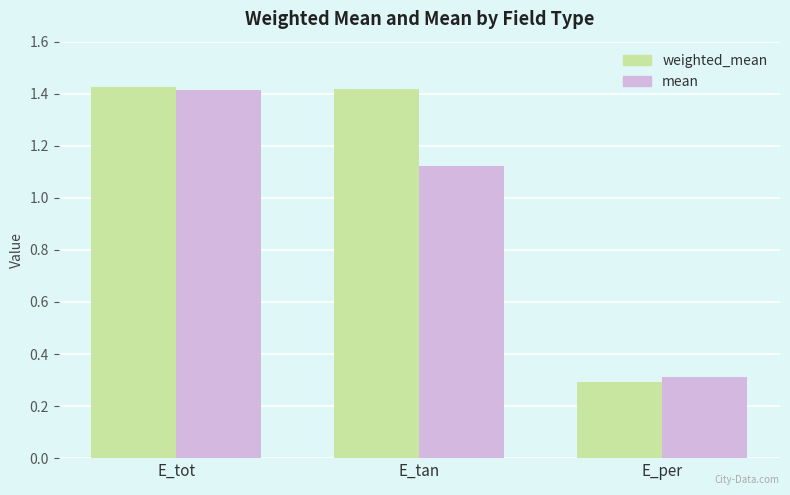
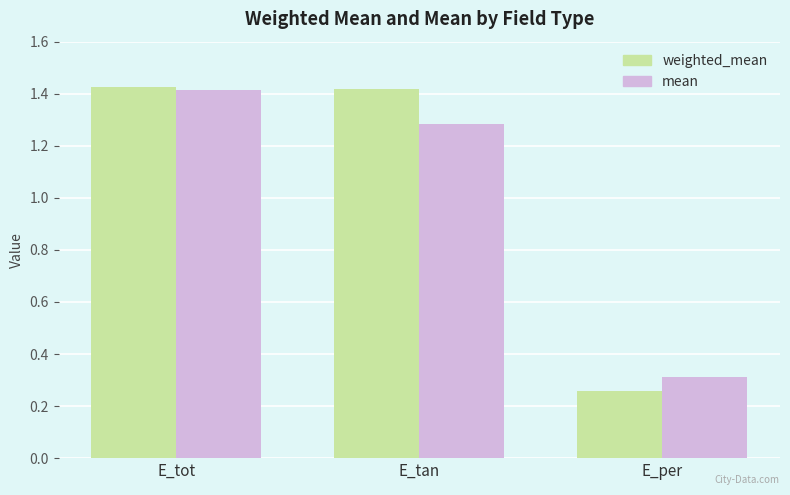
  {
    "weighted_mean": {
      "E_tot": 1.42,
      "E_tan": 1.42,
-     "E_per": 0.29
+     "E_per": 0.26
    },
    "mean": {
      "E_tot": 1.42,
-     "E_tan": 1.12,
+     "E_tan": 1.28,
      "E_per": 0.31
    }
  }
